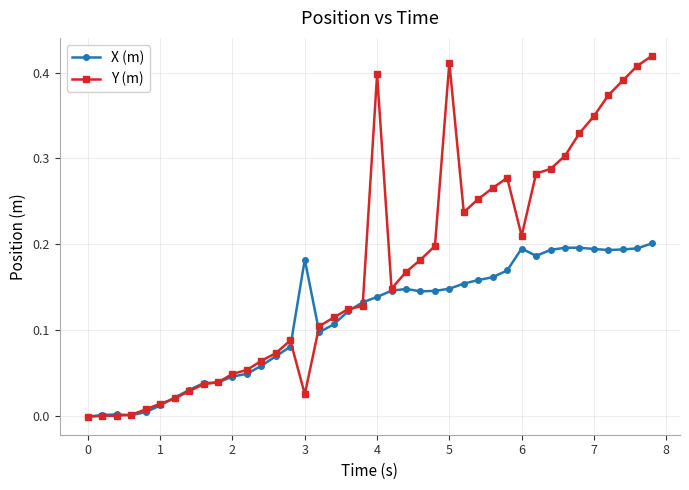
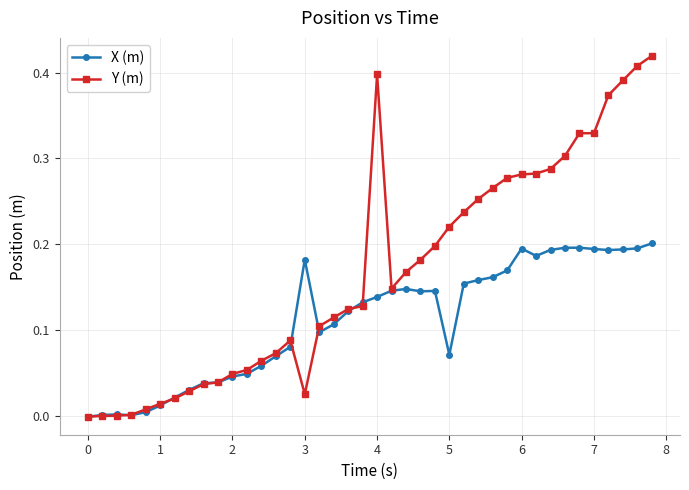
  {
    "X (m)": {
      "2": 0.05,
      "3": 0.18,
      "4": 0.14,
-     "5": 0.15,
+     "5": 0.07,
      "6": 0.20,
      "7": 0.19
    },
    "Y (m)": {
      "2": 0.05,
      "3": 0.03,
      "4": 0.40,
-     "5": 0.41,
-     "6": 0.21,
-     "7": 0.35
+     "5": 0.22,
+     "6": 0.28,
+     "7": 0.33
    }
  }
